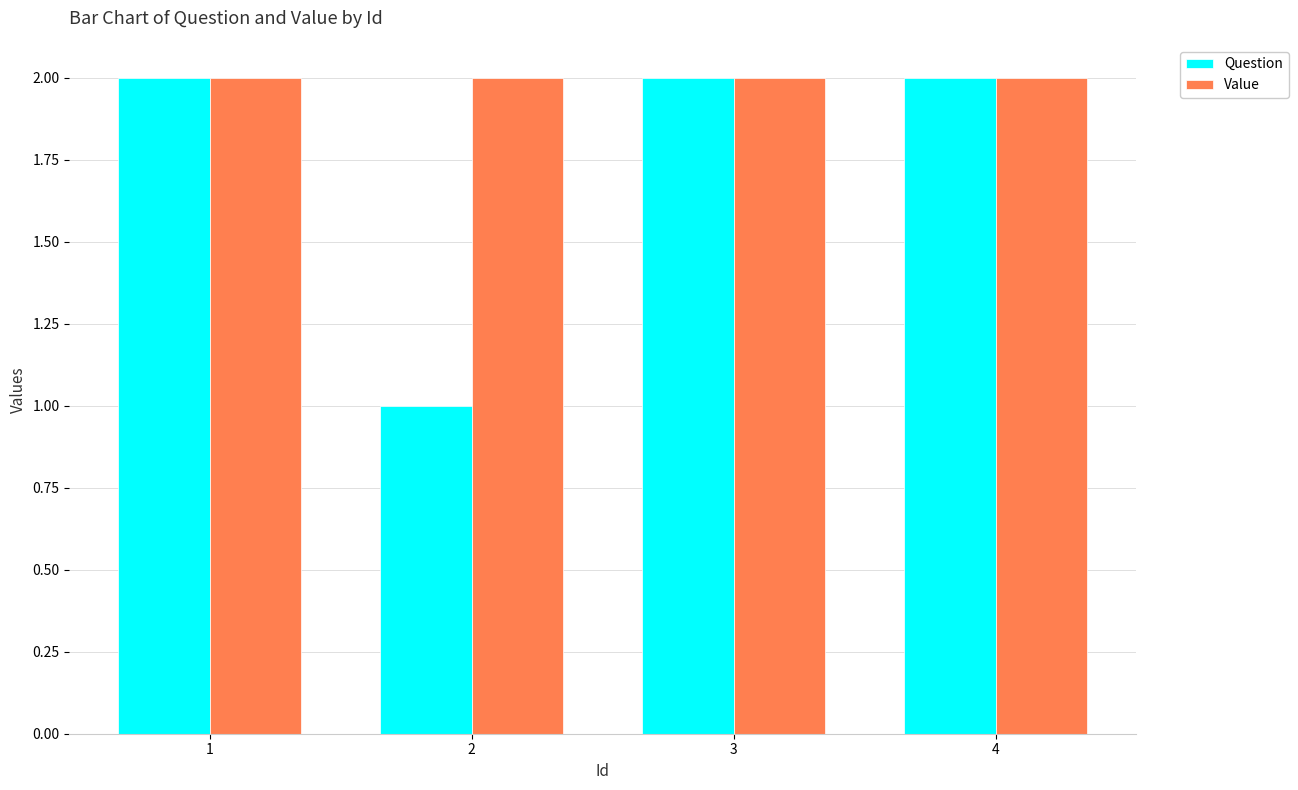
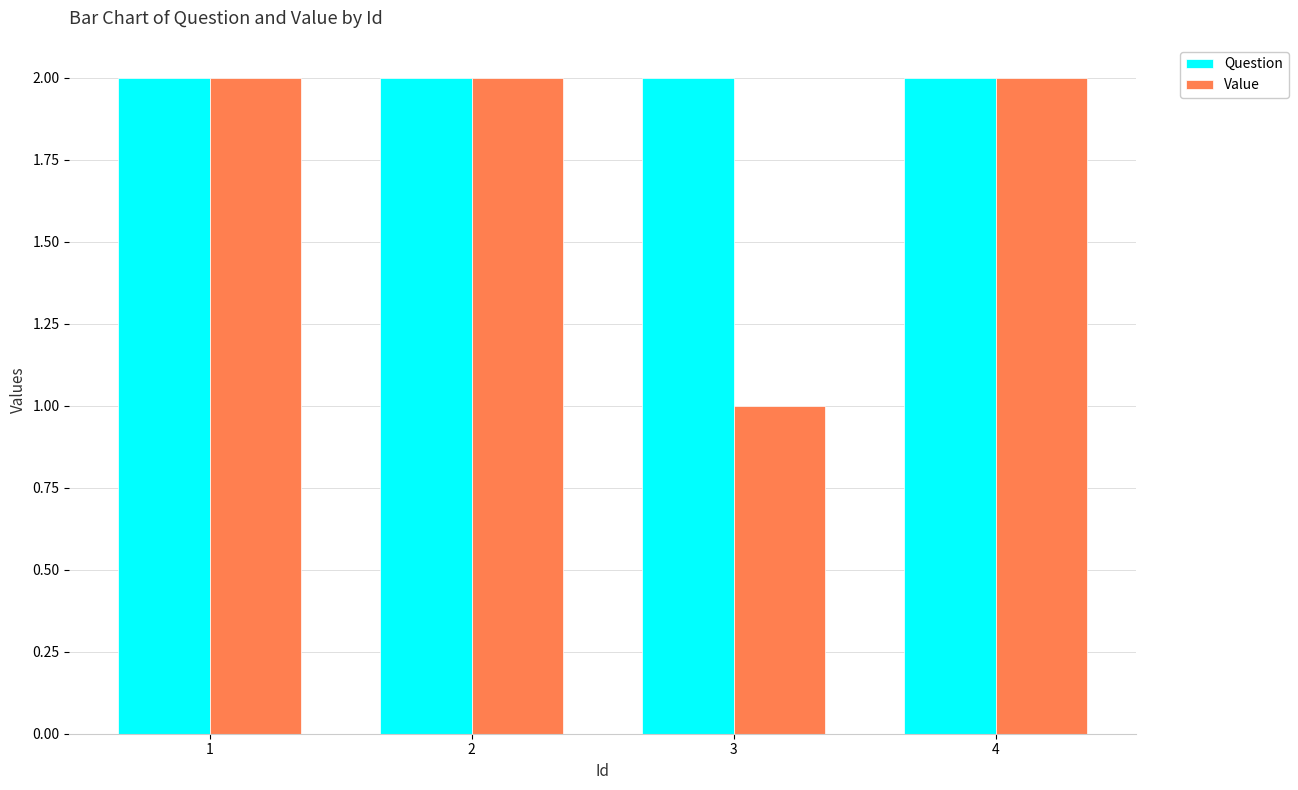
  {
    "Question": {
      "1": 2,
-     "2": 1,
+     "2": 2,
      "3": 2,
      "4": 2
    },
    "Value": {
      "1": 2,
      "2": 2,
-     "3": 2,
+     "3": 1,
      "4": 2
    }
  }
